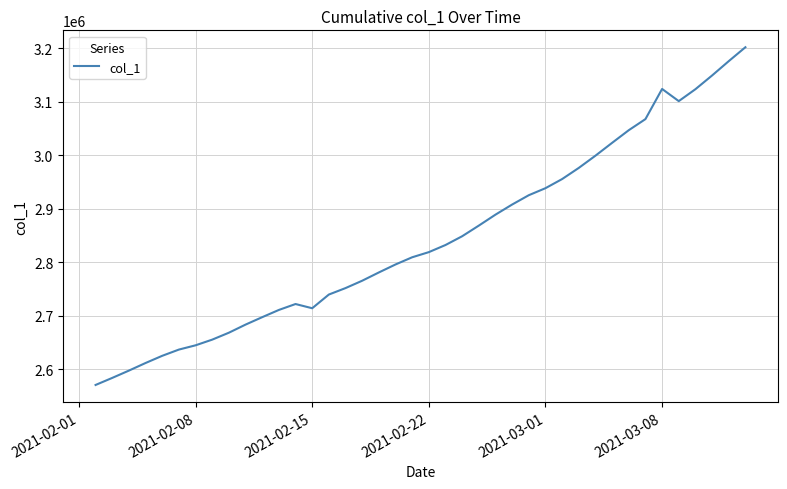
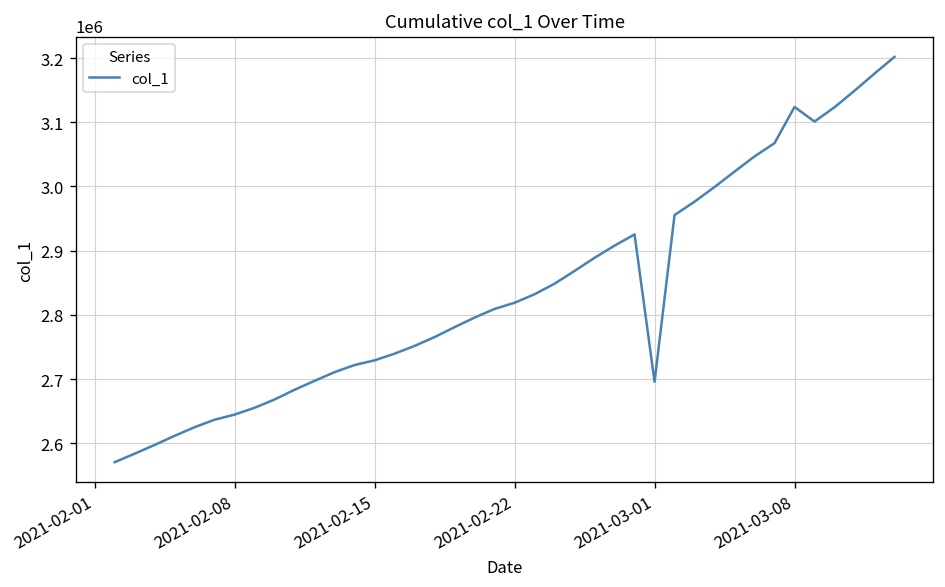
  {
    "2021-02-08": 2640000,
-   "2021-02-15": 2710000,
+   "2021-02-15": 2730000,
    "2021-02-22": 2820000,
-   "2021-03-01": 2940000,
+   "2021-03-01": 2700000,
    "2021-03-08": 3120000
  }
